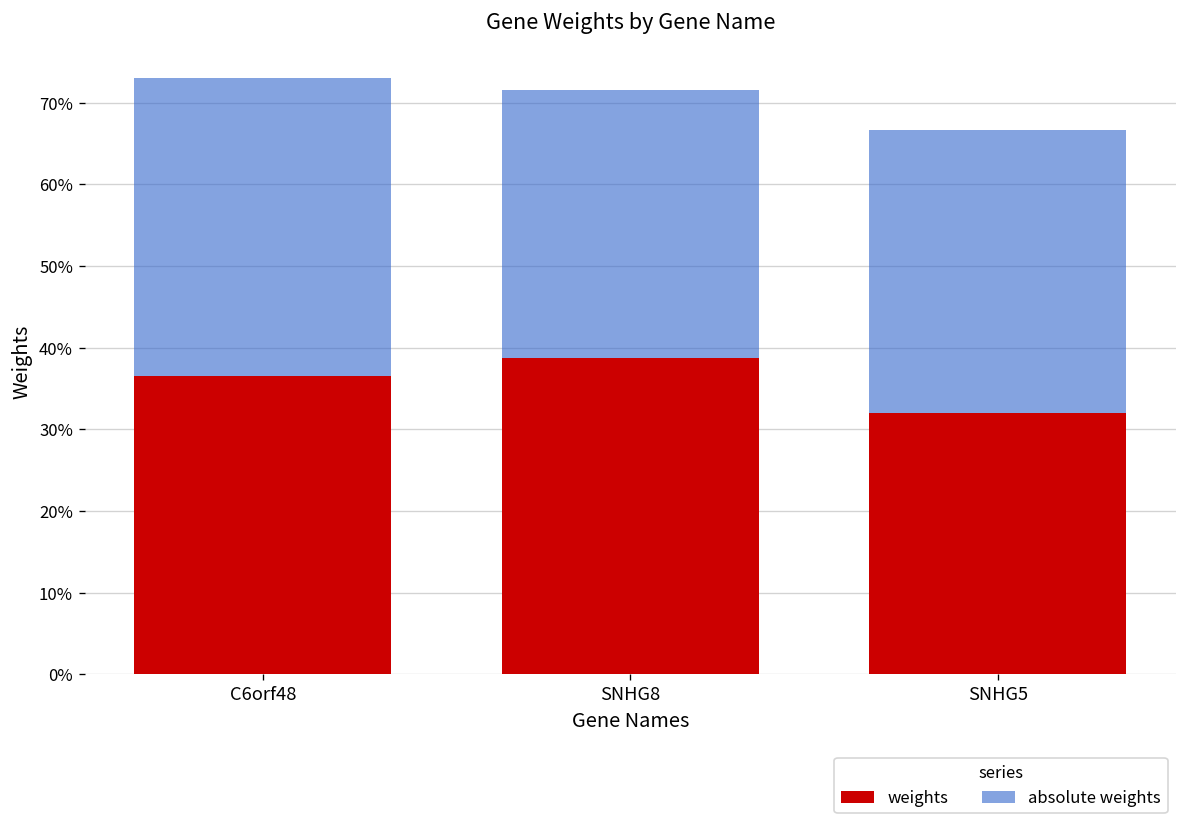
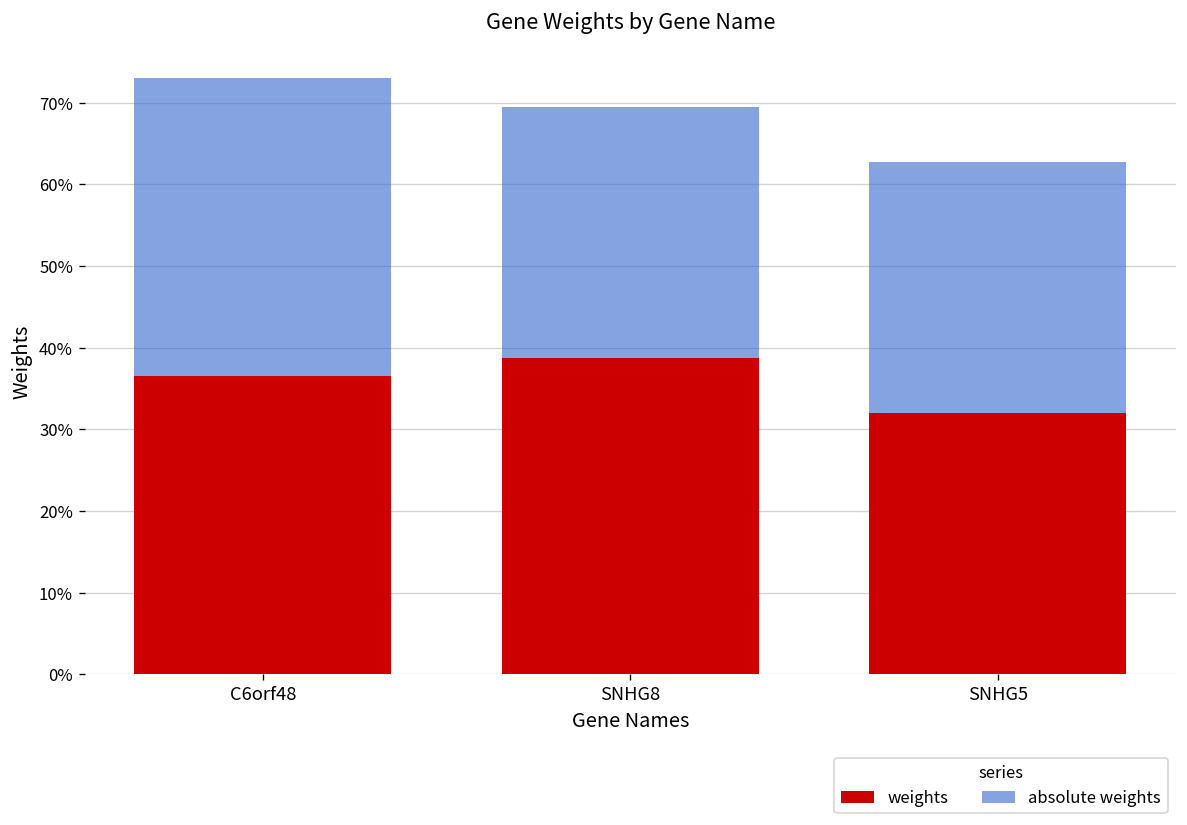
  {
    "weights": {
      "C6orf48": "36%",
      "SNHG8": "39%",
      "SNHG5": "32%"
    },
    "absolute weights": {
      "C6orf48": "36%",
-     "SNHG8": "33%",
-     "SNHG5": "35%"
+     "SNHG8": "31%",
+     "SNHG5": "31%"
    }
  }
